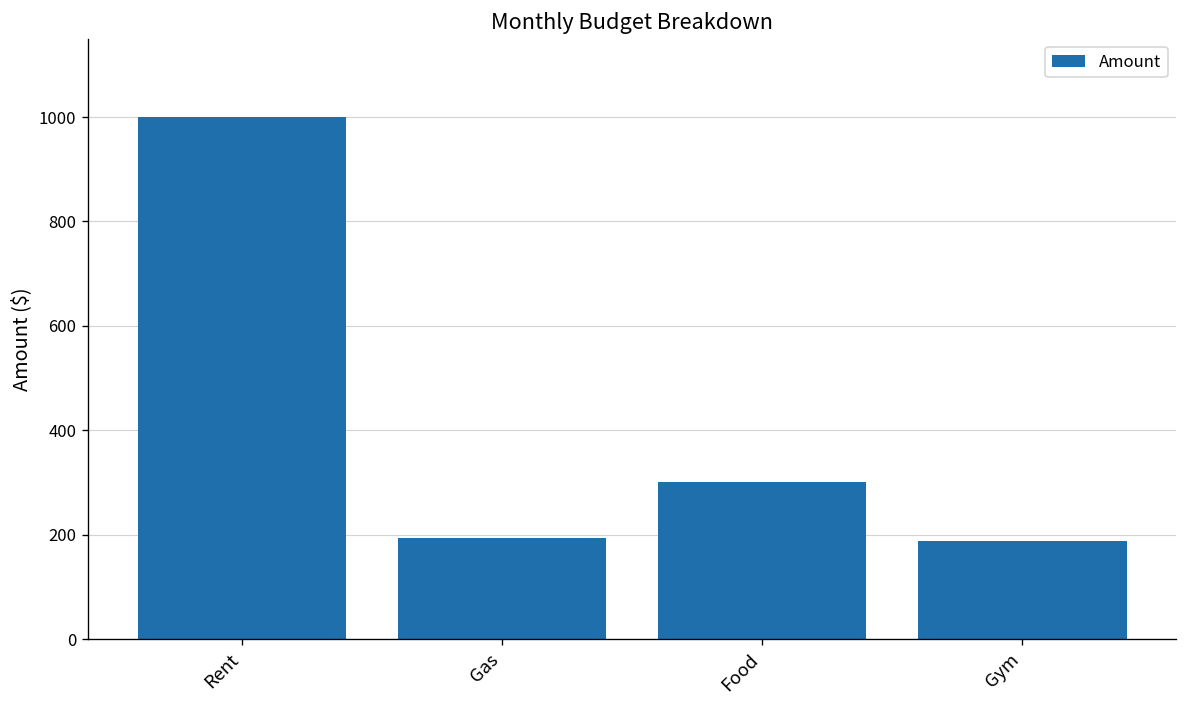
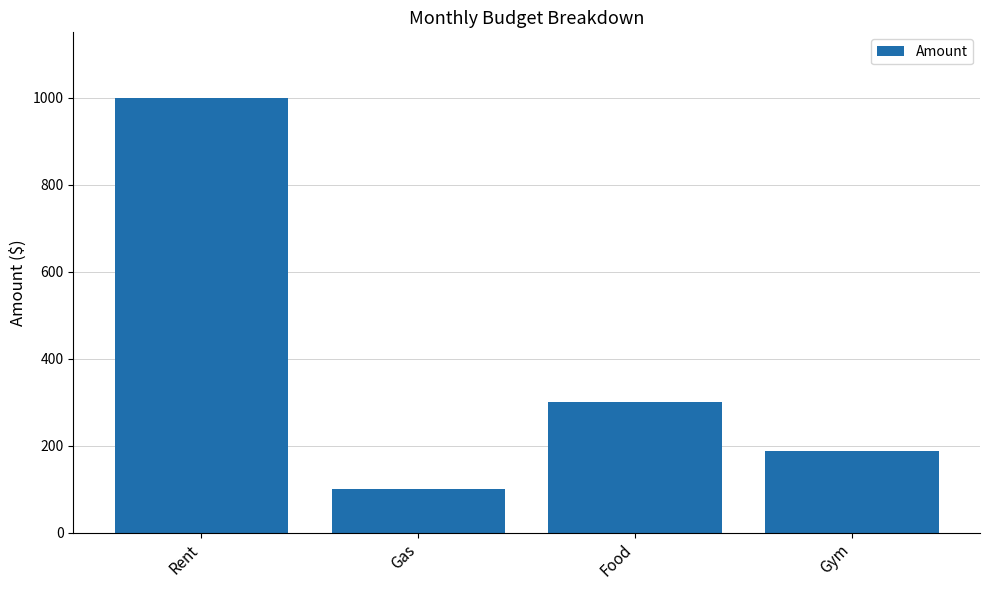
  {
    "Rent": 1000,
-   "Gas": 190,
+   "Gas": 100,
    "Food": 300,
    "Gym": 190
  }
